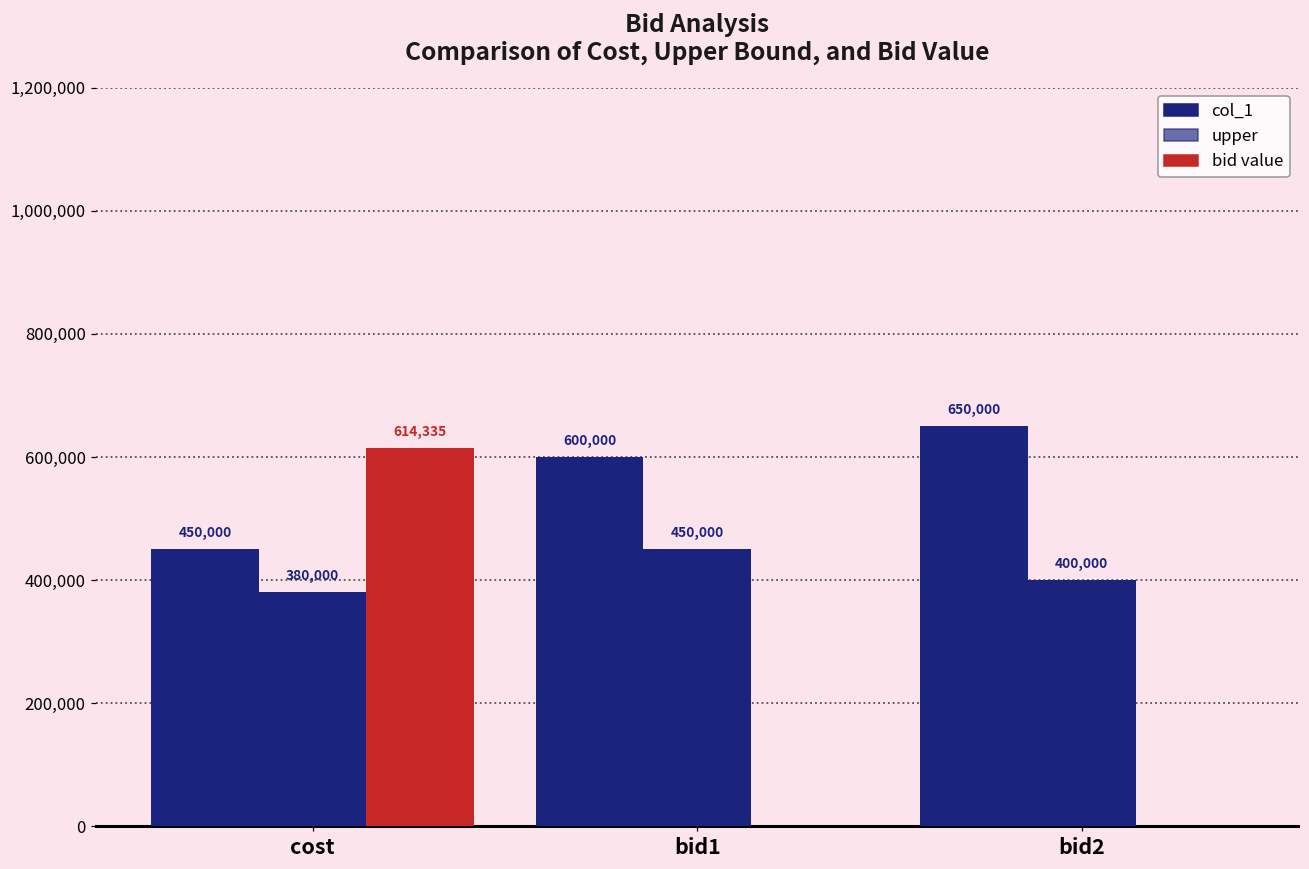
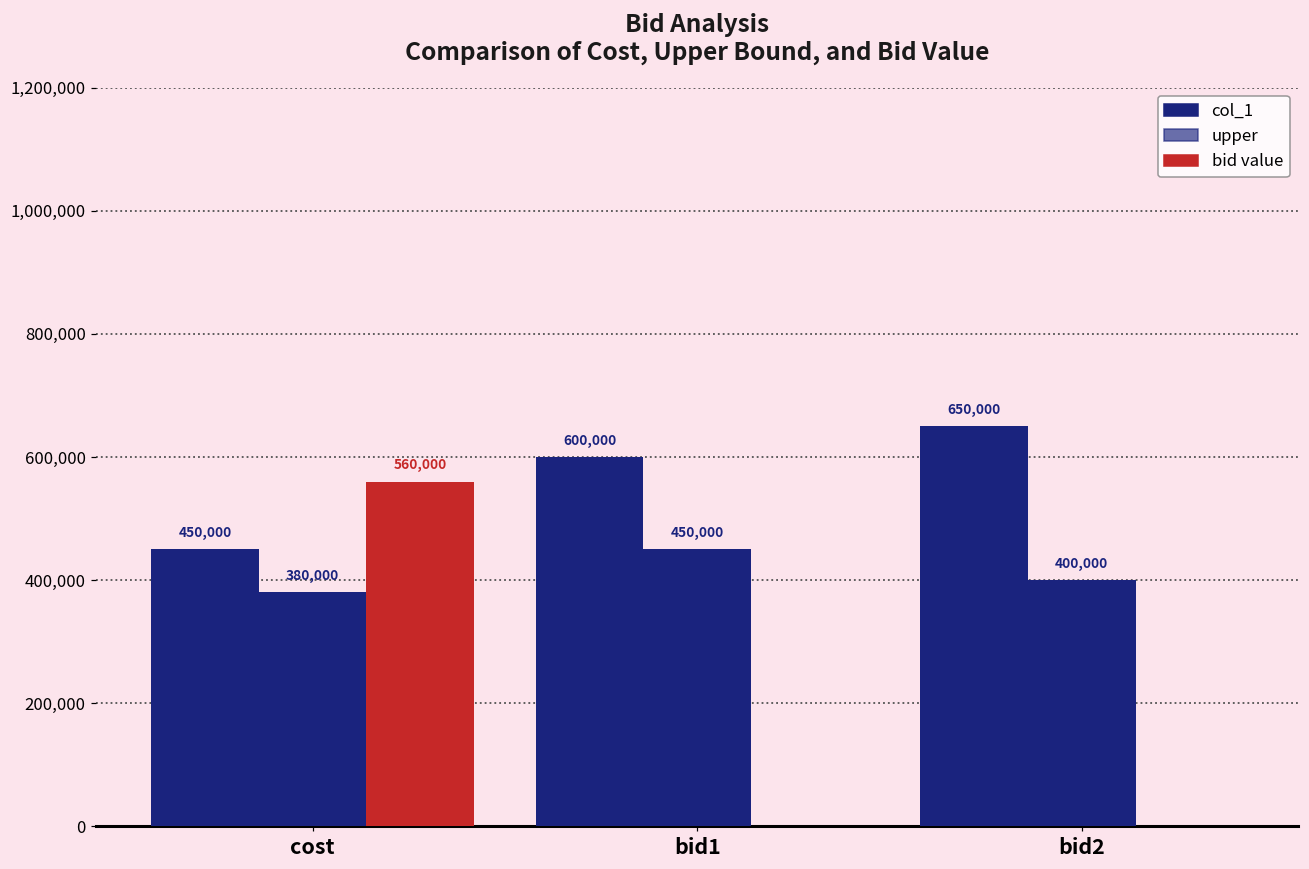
  {
    "bid value": {
-     "cost": "614,335"
+     "cost": "560,000"
    }
  }
